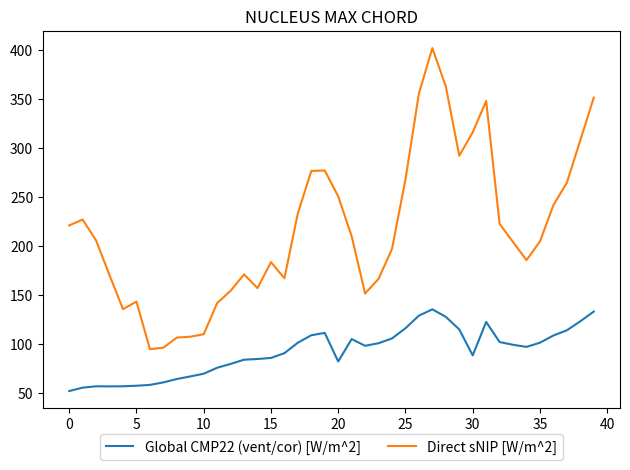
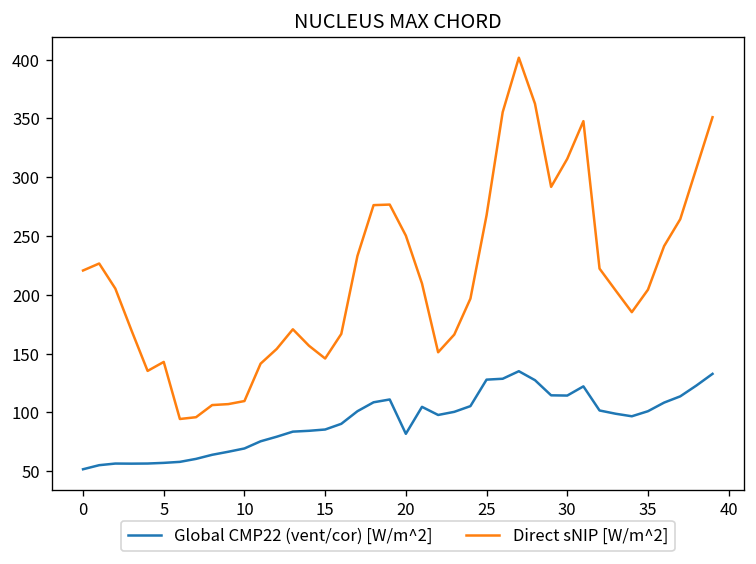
  {
    "Global CMP22 (vent/cor) [W/m^2]": {
      "0": 50,
      "5": 60,
      "10": 70,
      "15": 90,
      "20": 80,
-     "25": 120,
-     "30": 90,
+     "25": 130,
+     "30": 110,
      "35": 100
    },
    "Direct sNIP [W/m^2]": {
      "0": 220,
      "5": 140,
      "10": 110,
-     "15": 180,
+     "15": 150,
      "20": 250,
      "25": 270,
      "30": 320,
      "35": 200
    }
  }
